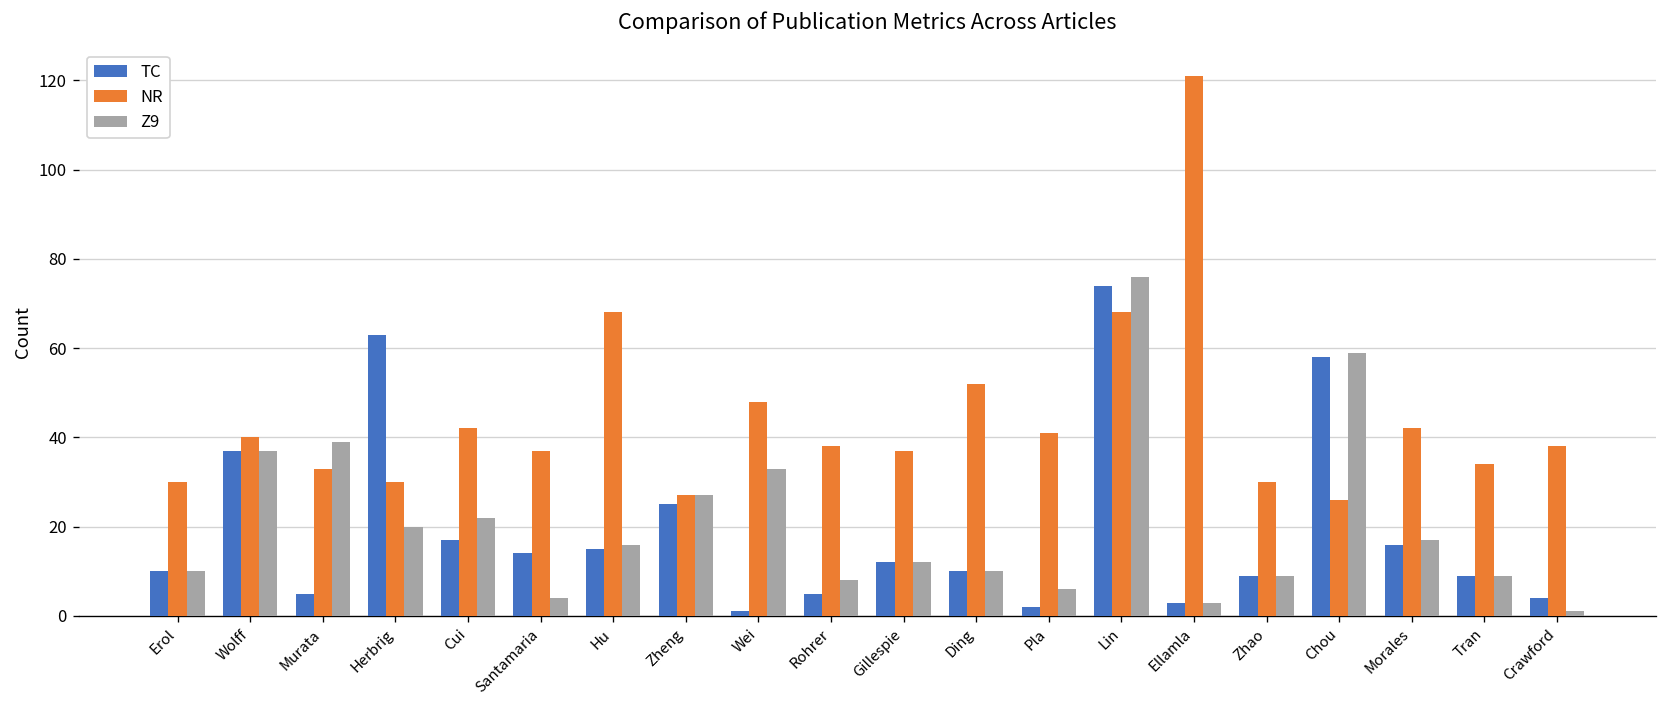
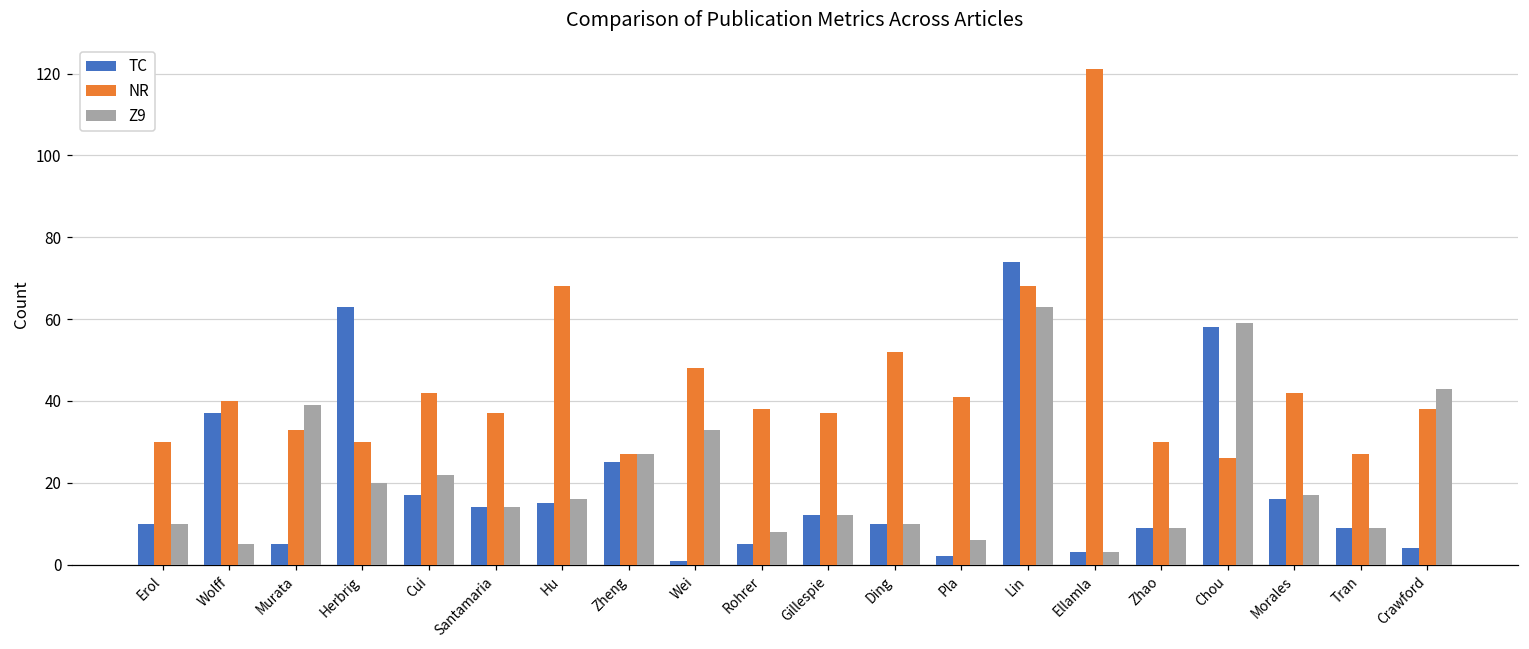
  {
    "TC": {
      "Erol": 10,
      "Wolff": 37,
      "Murata": 5,
      "Herbrig": 63,
      "Cui": 17,
      "Santamaria": 14,
      "Hu": 15,
      "Zheng": 25,
      "Wei": 1,
      "Rohrer": 5,
      "Gillespie": 12,
      "Ding": 10,
      "Pla": 2,
      "Lin": 74,
      "Ellamla": 3,
      "Zhao": 9,
      "Chou": 58,
      "Morales": 16,
      "Tran": 9,
      "Crawford": 4
    },
    "NR": {
      "Erol": 30,
      "Wolff": 40,
      "Murata": 33,
      "Herbrig": 30,
      "Cui": 42,
      "Santamaria": 37,
      "Hu": 68,
      "Zheng": 27,
      "Wei": 48,
      "Rohrer": 38,
      "Gillespie": 37,
      "Ding": 52,
      "Pla": 41,
      "Lin": 68,
      "Ellamla": 121,
      "Zhao": 30,
      "Chou": 26,
      "Morales": 42,
-     "Tran": 34,
+     "Tran": 27,
      "Crawford": 38
    },
    "Z9": {
      "Erol": 10,
-     "Wolff": 37,
+     "Wolff": 5,
      "Murata": 39,
      "Herbrig": 20,
      "Cui": 22,
-     "Santamaria": 4,
+     "Santamaria": 14,
      "Hu": 16,
      "Zheng": 27,
      "Wei": 33,
      "Rohrer": 8,
      "Gillespie": 12,
      "Ding": 10,
      "Pla": 6,
-     "Lin": 76,
+     "Lin": 63,
      "Ellamla": 3,
      "Zhao": 9,
      "Chou": 59,
      "Morales": 17,
      "Tran": 9,
-     "Crawford": 1
+     "Crawford": 43
    }
  }
